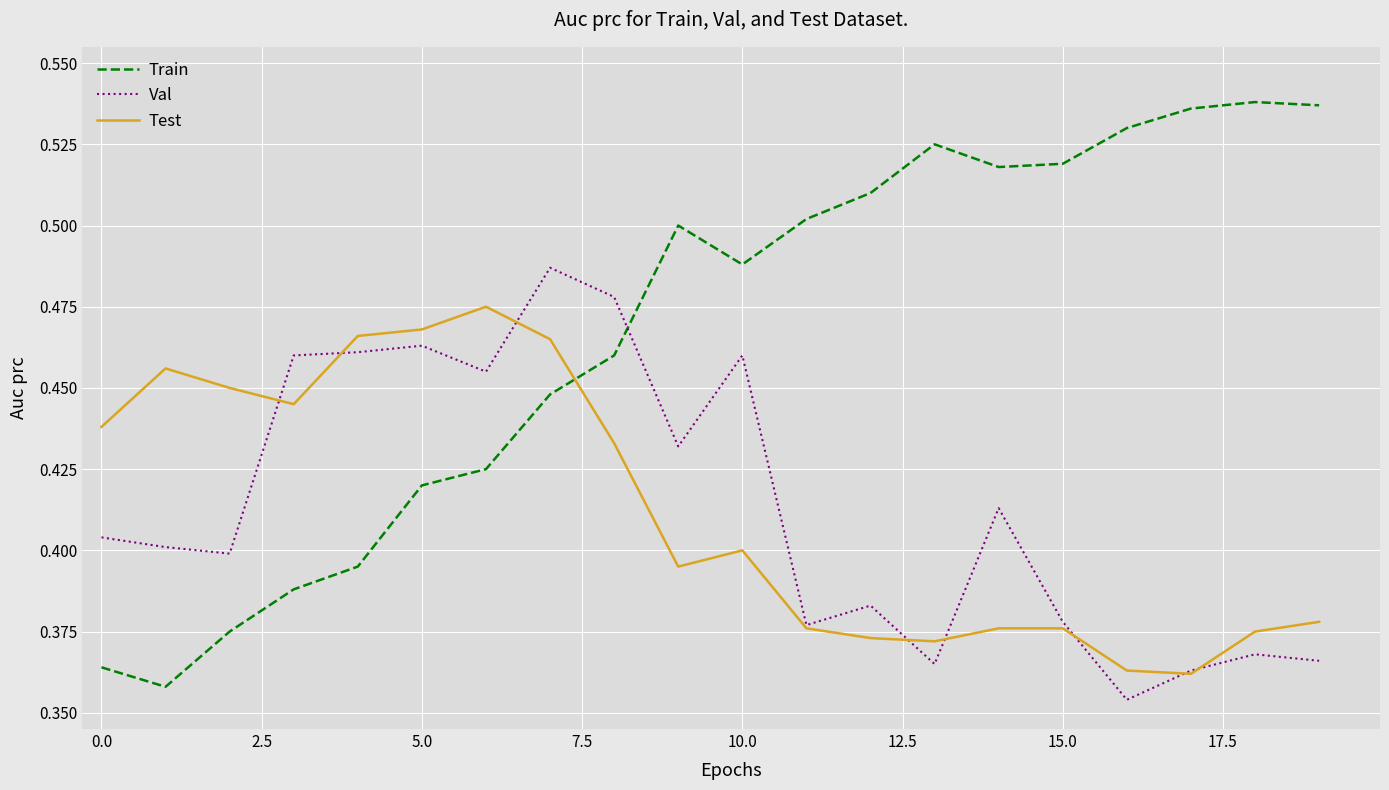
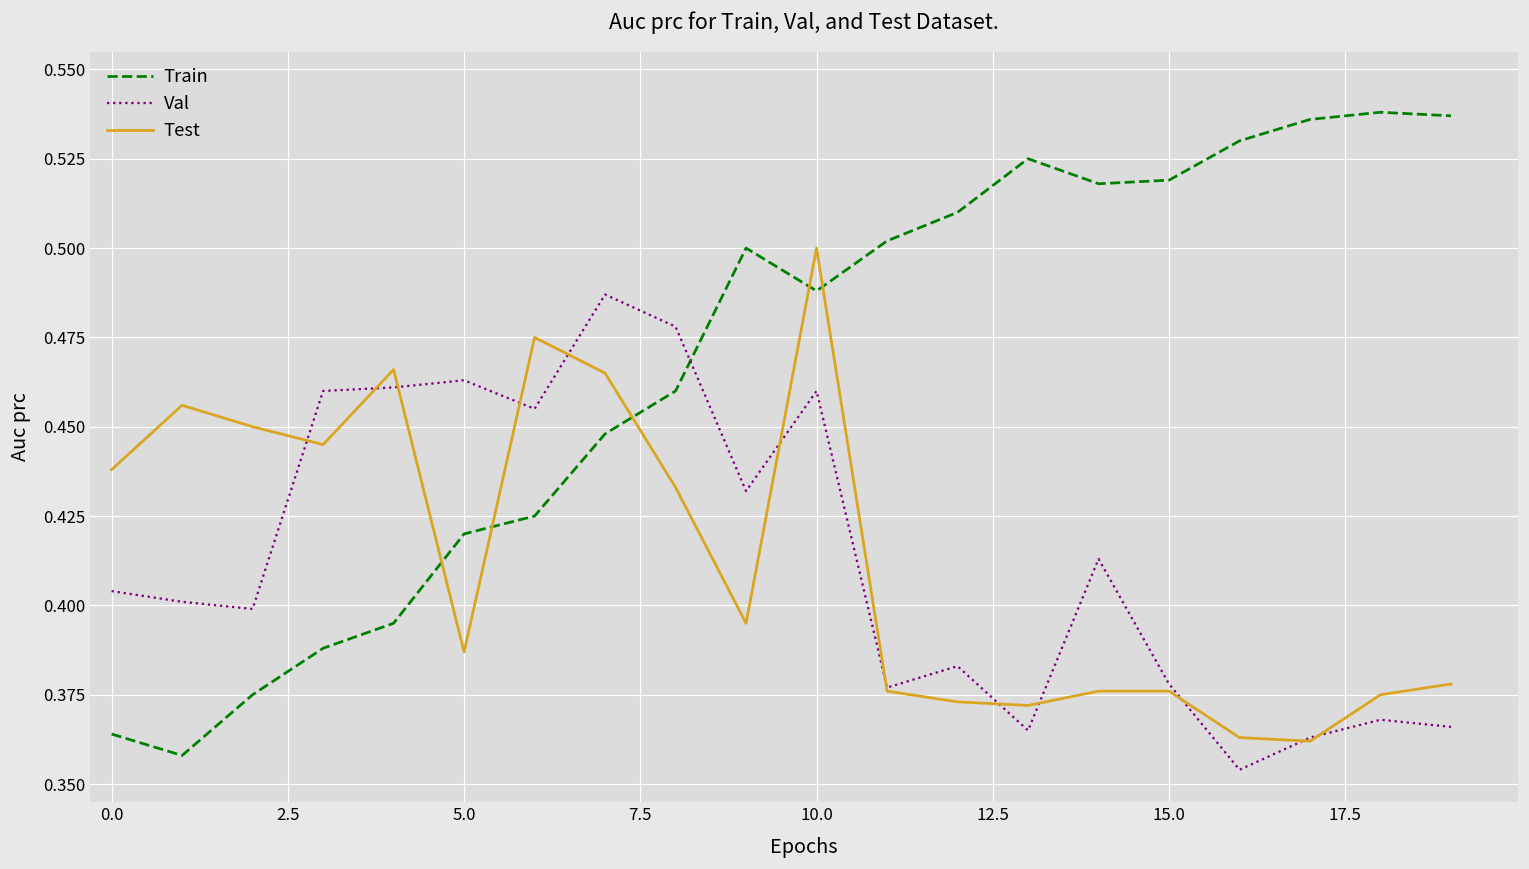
  {
    "Train": {
      "0.0": 0.364,
      "5.0": 0.420,
      "10.0": 0.488,
      "15.0": 0.519
    },
    "Val": {
      "0.0": 0.404,
      "5.0": 0.463,
      "10.0": 0.460,
      "15.0": 0.378
    },
    "Test": {
      "0.0": 0.438,
-     "5.0": 0.468,
-     "10.0": 0.4,
+     "5.0": 0.387,
+     "10.0": 0.5,
      "15.0": 0.376
    }
  }
